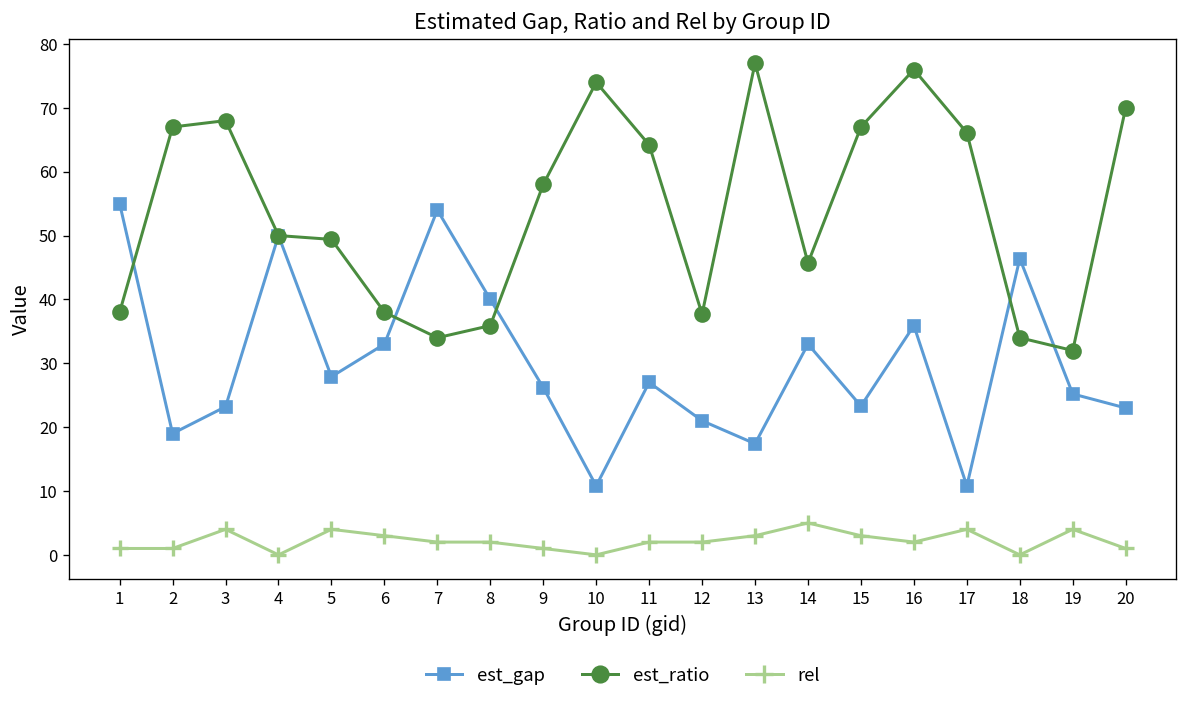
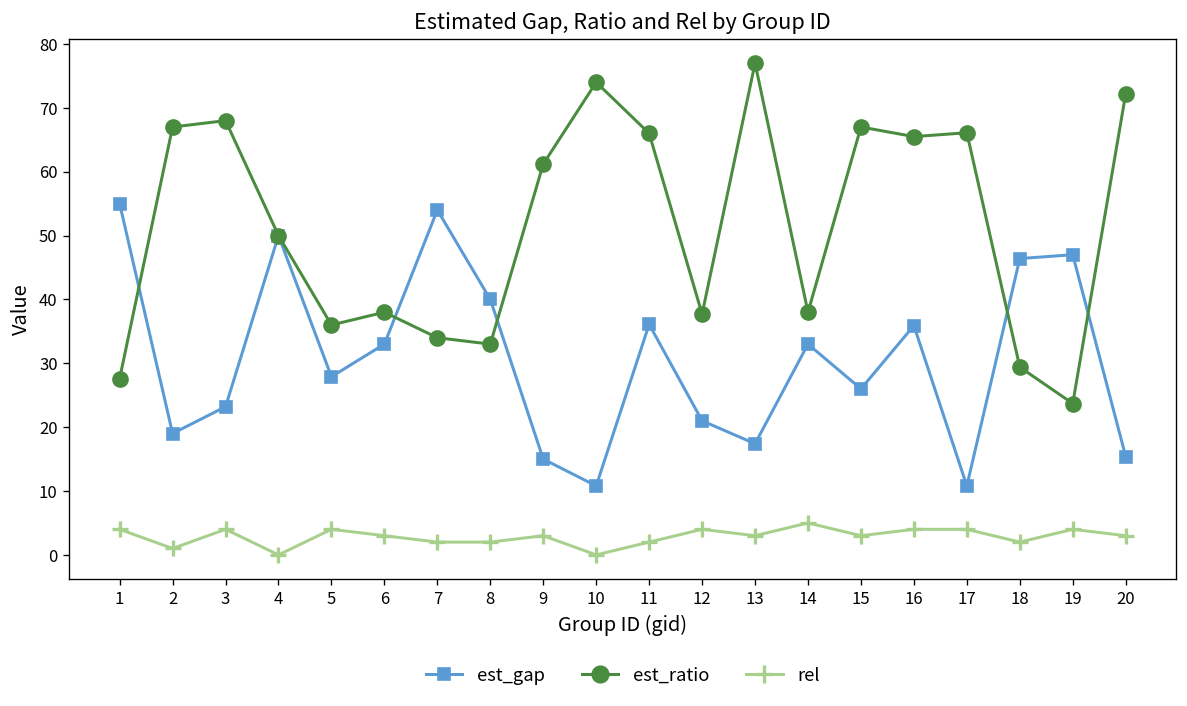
  {
    "est_gap": {
      "1": 55,
      "2": 19,
      "3": 23,
      "5": 28,
      "6": 33,
      "7": 54,
      "8": 40,
-     "9": 26,
+     "9": 15,
      "10": 11,
-     "11": 27,
+     "11": 36,
      "12": 21,
      "13": 17,
      "14": 33,
-     "15": 23,
+     "15": 26,
      "16": 36,
      "17": 11,
      "18": 46,
-     "19": 25,
-     "20": 23
+     "19": 47,
+     "20": 15
    },
    "est_ratio": {
-     "1": 38,
+     "1": 28,
      "2": 67,
      "3": 68,
-     "5": 49,
+     "5": 36,
      "6": 38,
      "7": 34,
-     "8": 36,
-     "9": 58,
+     "8": 33,
+     "9": 61,
      "10": 74,
-     "11": 64,
+     "11": 66,
      "12": 38,
      "13": 77,
-     "14": 46,
+     "14": 38,
      "15": 67,
-     "16": 76,
+     "16": 66,
      "17": 66,
-     "18": 34,
-     "19": 32,
-     "20": 70
+     "18": 29,
+     "19": 24,
+     "20": 72
    },
    "rel": {
-     "1": 1,
+     "1": 4,
      "2": 1,
      "3": 4,
      "4": 0,
      "5": 4,
      "6": 3,
      "7": 2,
      "8": 2,
-     "9": 1,
+     "9": 3,
      "10": 0,
      "11": 2,
-     "12": 2,
+     "12": 4,
      "13": 3,
      "14": 5,
      "15": 3,
-     "16": 2,
+     "16": 4,
      "17": 4,
-     "18": 0,
+     "18": 2,
      "19": 4,
-     "20": 1
+     "20": 3
    }
  }
